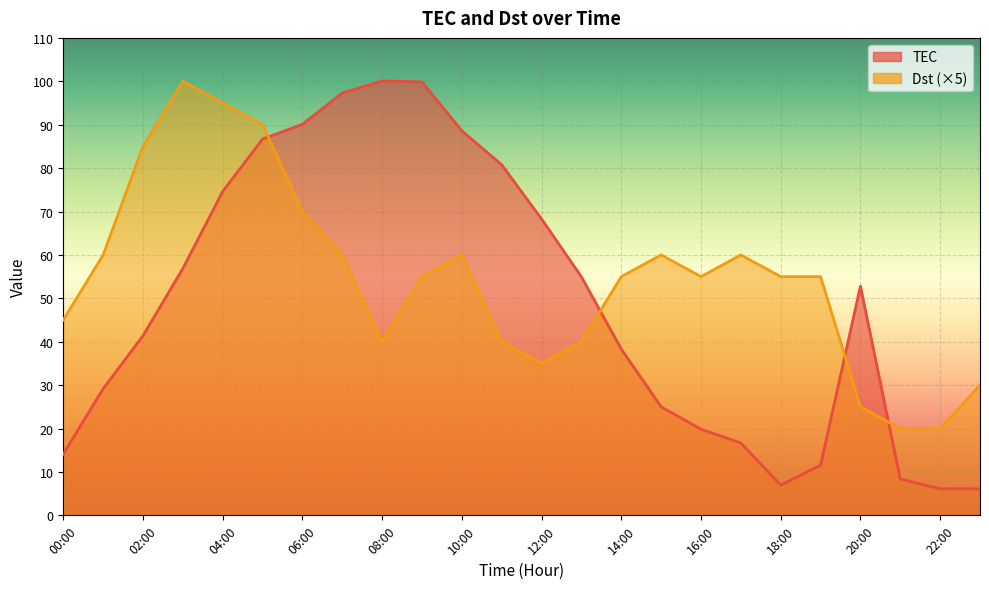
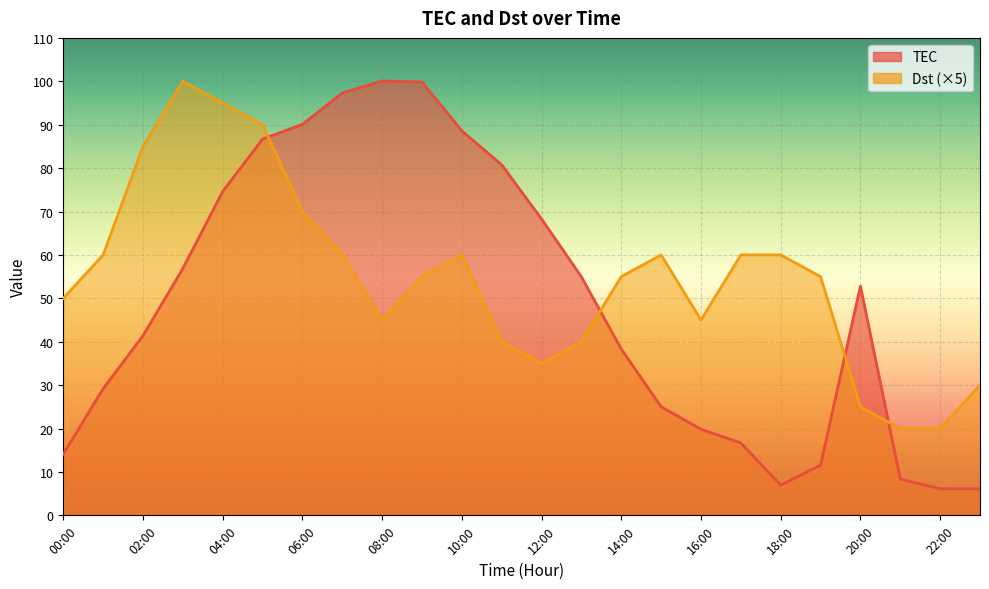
  {
    "TEC": {
      "00:00": 14,
      "02:00": 41,
      "04:00": 75,
      "06:00": 90,
      "08:00": 100,
      "10:00": 89,
      "12:00": 68,
      "14:00": 38,
      "16:00": 20,
      "18:00": 7,
      "20:00": 53,
      "22:00": 6
    },
    "Dst (×5)": {
-     "00:00": 45,
+     "00:00": 50,
      "02:00": 85,
      "04:00": 95,
      "06:00": 70,
-     "08:00": 40,
+     "08:00": 45,
      "10:00": 60,
      "12:00": 35,
      "14:00": 55,
-     "16:00": 55,
-     "18:00": 55,
+     "16:00": 45,
+     "18:00": 60,
      "20:00": 25,
      "22:00": 20
    }
  }
